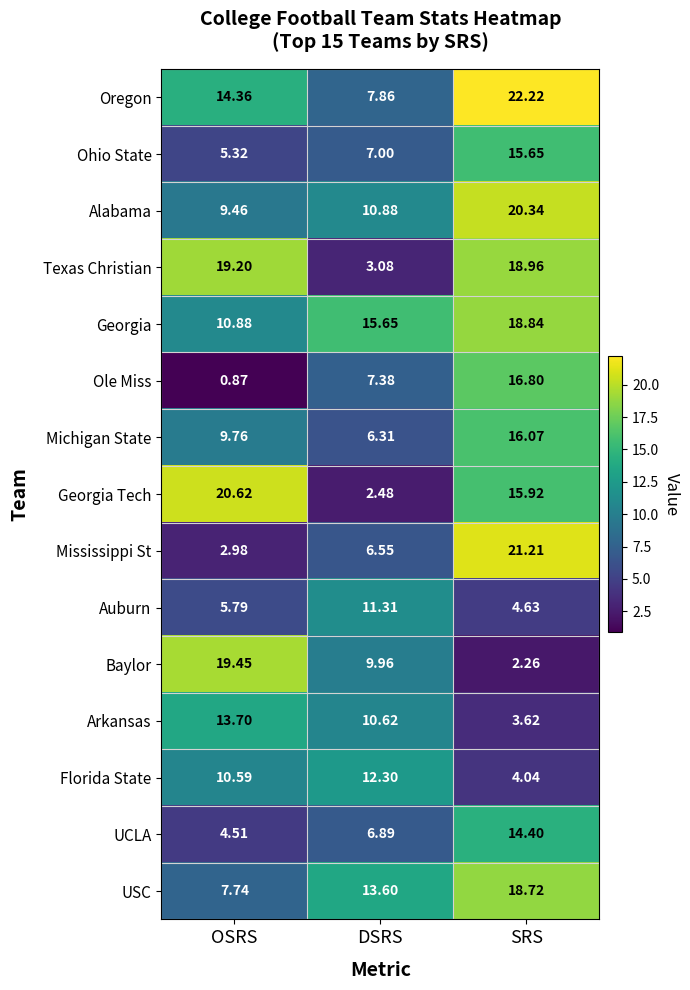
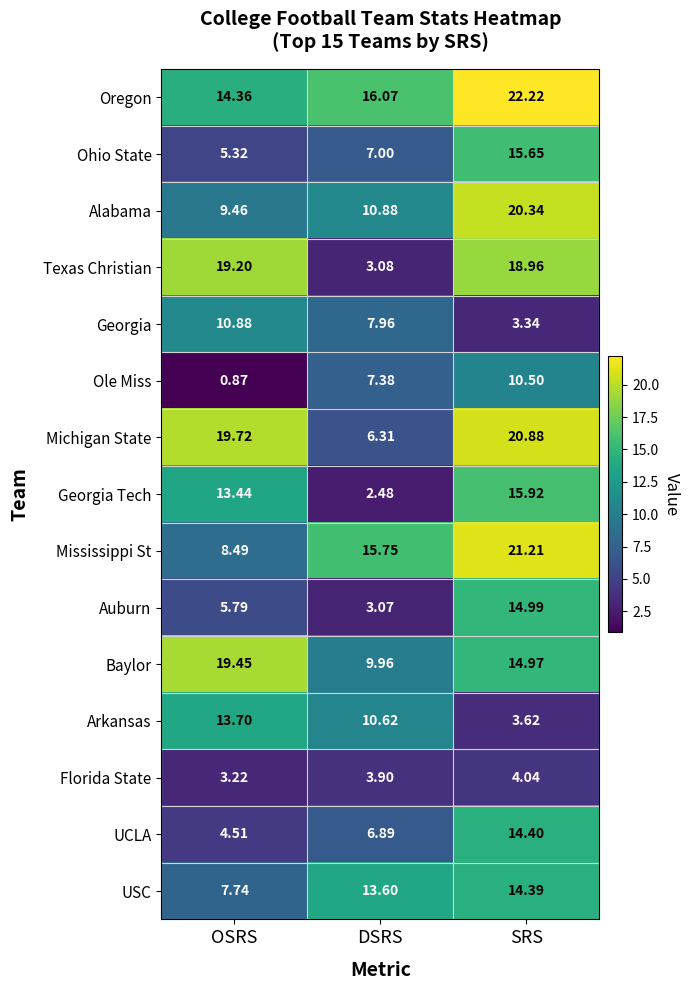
  {
    "Oregon": {
      "OSRS": 14.36,
-     "DSRS": 7.86,
+     "DSRS": 16.07,
      "SRS": 22.22
    },
    "Ohio State": {
      "OSRS": 5.32,
      "DSRS": 7.00,
      "SRS": 15.65
    },
    "Alabama": {
      "OSRS": 9.46,
      "DSRS": 10.88,
      "SRS": 20.34
    },
    "Texas Christian": {
      "OSRS": 19.20,
      "DSRS": 3.08,
      "SRS": 18.96
    },
    "Georgia": {
      "OSRS": 10.88,
-     "DSRS": 15.65,
-     "SRS": 18.84
+     "DSRS": 7.96,
+     "SRS": 3.34
    },
    "Ole Miss": {
      "OSRS": 0.87,
      "DSRS": 7.38,
-     "SRS": 16.80
+     "SRS": 10.50
    },
    "Michigan State": {
-     "OSRS": 9.76,
+     "OSRS": 19.72,
      "DSRS": 6.31,
-     "SRS": 16.07
+     "SRS": 20.88
    },
    "Georgia Tech": {
-     "OSRS": 20.62,
+     "OSRS": 13.44,
      "DSRS": 2.48,
      "SRS": 15.92
    },
    "Mississippi St": {
-     "OSRS": 2.98,
-     "DSRS": 6.55,
+     "OSRS": 8.49,
+     "DSRS": 15.75,
      "SRS": 21.21
    },
    "Auburn": {
      "OSRS": 5.79,
-     "DSRS": 11.31,
-     "SRS": 4.63
+     "DSRS": 3.07,
+     "SRS": 14.99
    },
    "Baylor": {
      "OSRS": 19.45,
      "DSRS": 9.96,
-     "SRS": 2.26
+     "SRS": 14.97
    },
    "Arkansas": {
      "OSRS": 13.70,
      "DSRS": 10.62,
      "SRS": 3.62
    },
    "Florida State": {
-     "OSRS": 10.59,
-     "DSRS": 12.30,
+     "OSRS": 3.22,
+     "DSRS": 3.90,
      "SRS": 4.04
    },
    "UCLA": {
      "OSRS": 4.51,
      "DSRS": 6.89,
      "SRS": 14.40
    },
    "USC": {
      "OSRS": 7.74,
      "DSRS": 13.60,
-     "SRS": 18.72
+     "SRS": 14.39
    }
  }
